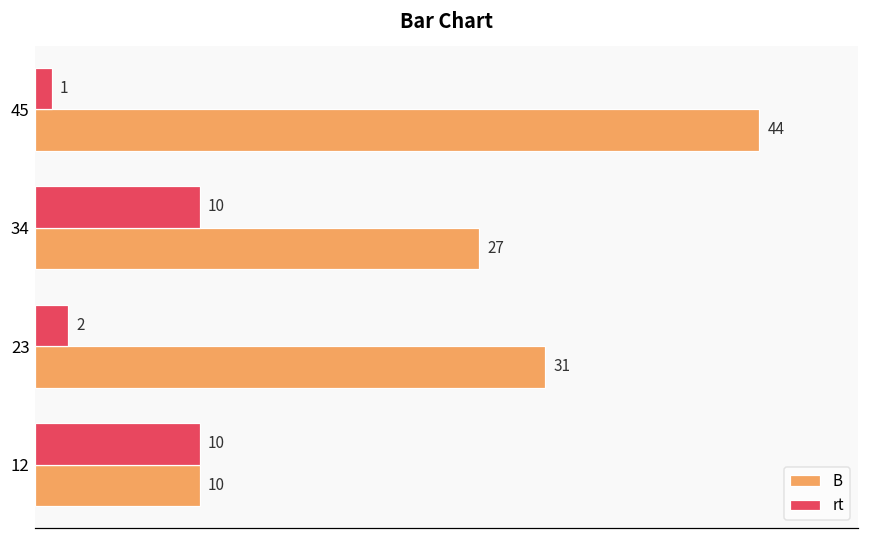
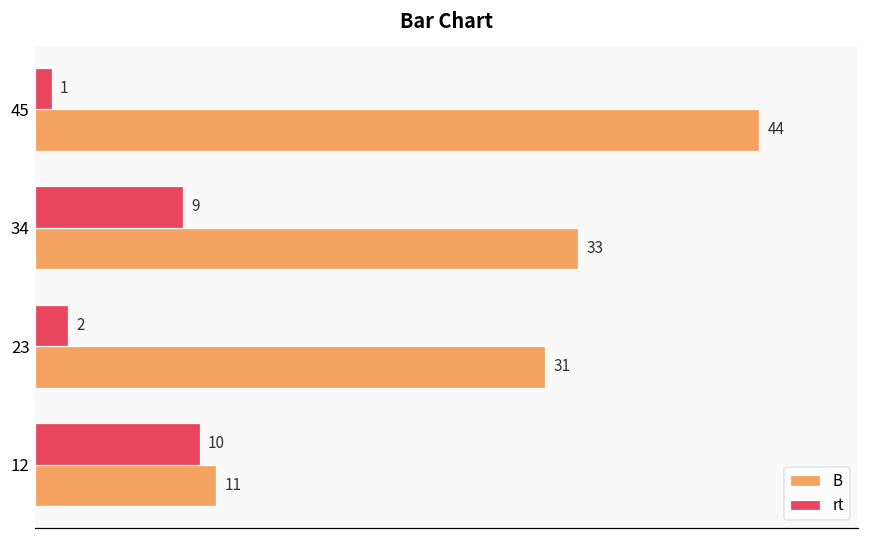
  {
    "B": {
      "45": 44,
-     "34": 27,
+     "34": 33,
      "23": 31,
-     "12": 10
+     "12": 11
    },
    "rt": {
      "45": 1,
-     "34": 10,
+     "34": 9,
      "23": 2,
      "12": 10
    }
  }
